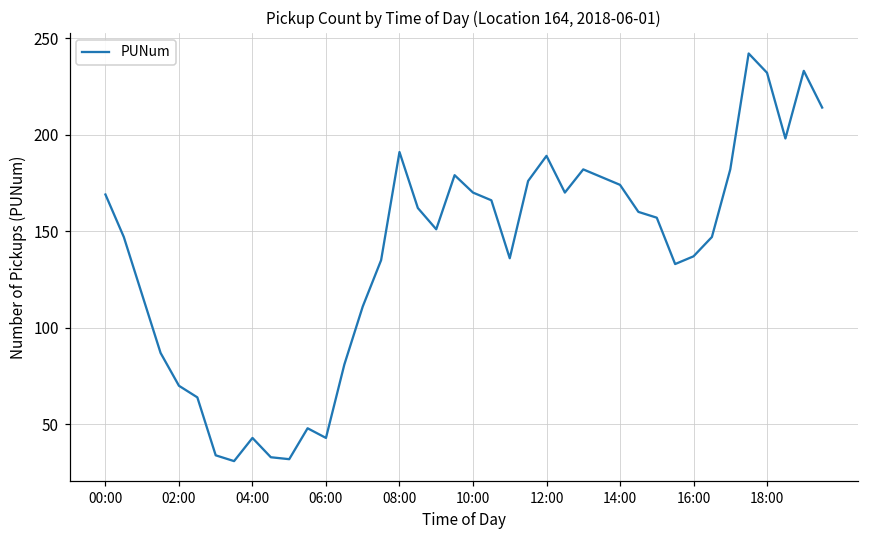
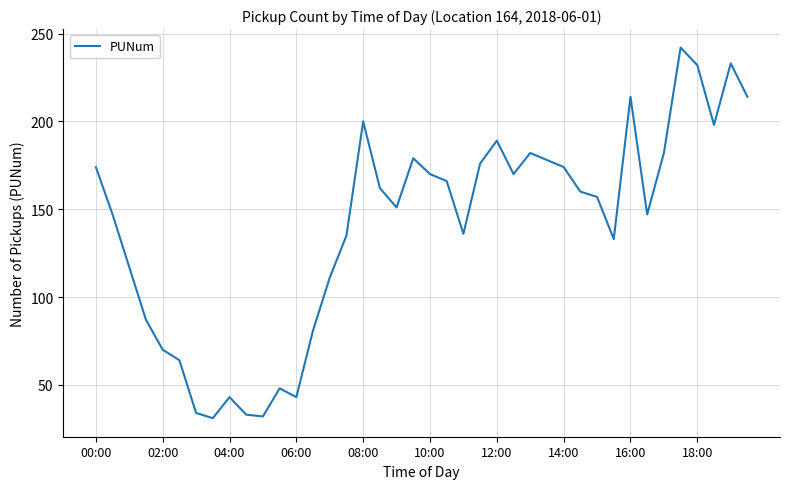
  {
-   "00:00": 169,
+   "00:00": 174,
    "02:00": 70,
    "04:00": 43,
    "06:00": 43,
-   "08:00": 191,
+   "08:00": 200,
    "10:00": 170,
    "12:00": 189,
    "14:00": 174,
-   "16:00": 137,
+   "16:00": 214,
    "18:00": 232
  }
